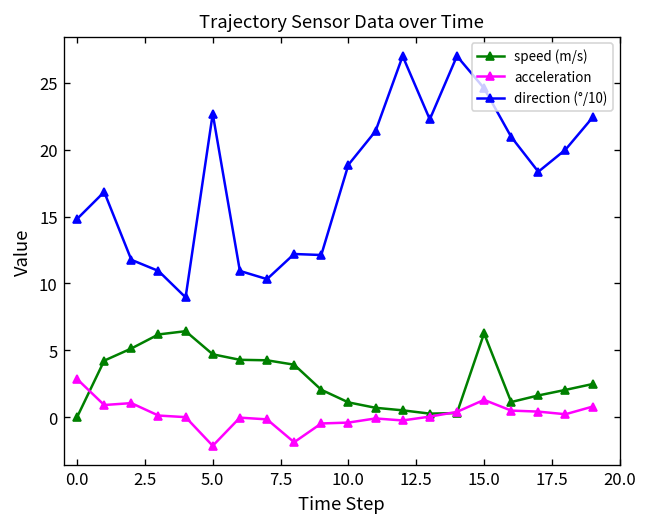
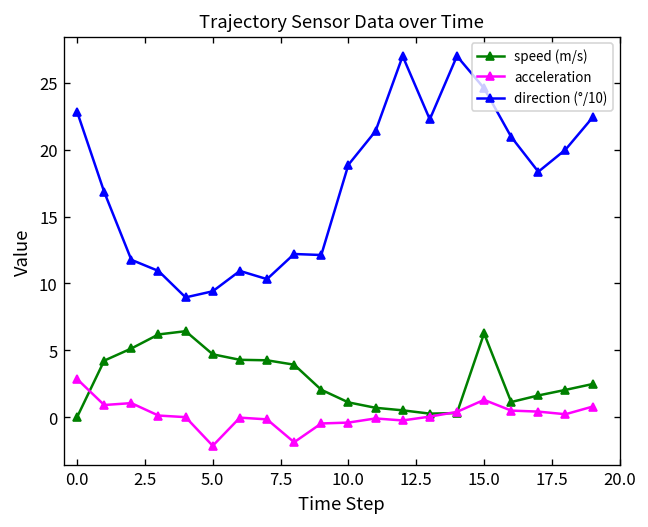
  {
    "speed (m/s)": {
      "0.0": 0.0,
      "5.0": 4.7,
      "10.0": 1.1,
      "15.0": 6.3
    },
    "acceleration": {
      "0.0": 2.9,
      "5.0": -2.1,
      "10.0": -0.4,
      "15.0": 1.3
    },
    "direction (°/10)": {
-     "0.0": 14.8,
-     "5.0": 22.7,
+     "0.0": 22.8,
+     "5.0": 9.4,
      "10.0": 18.9
    }
  }
